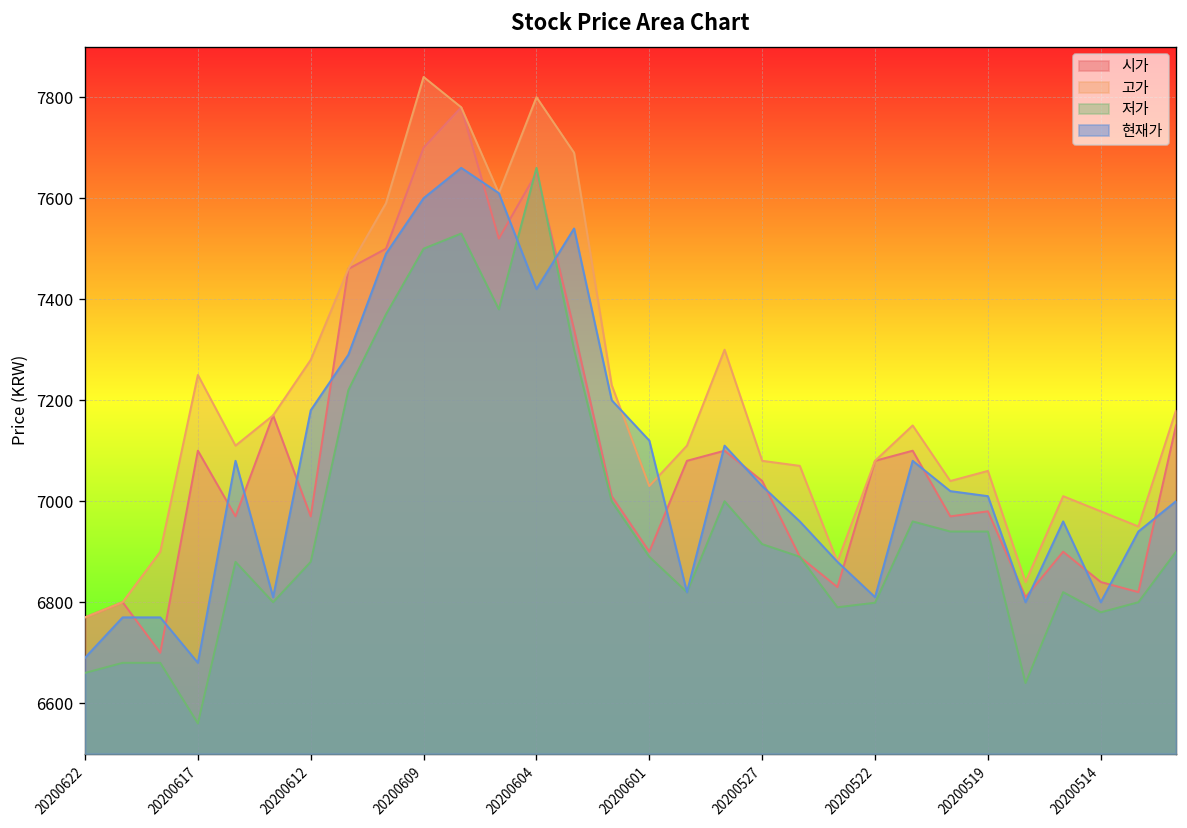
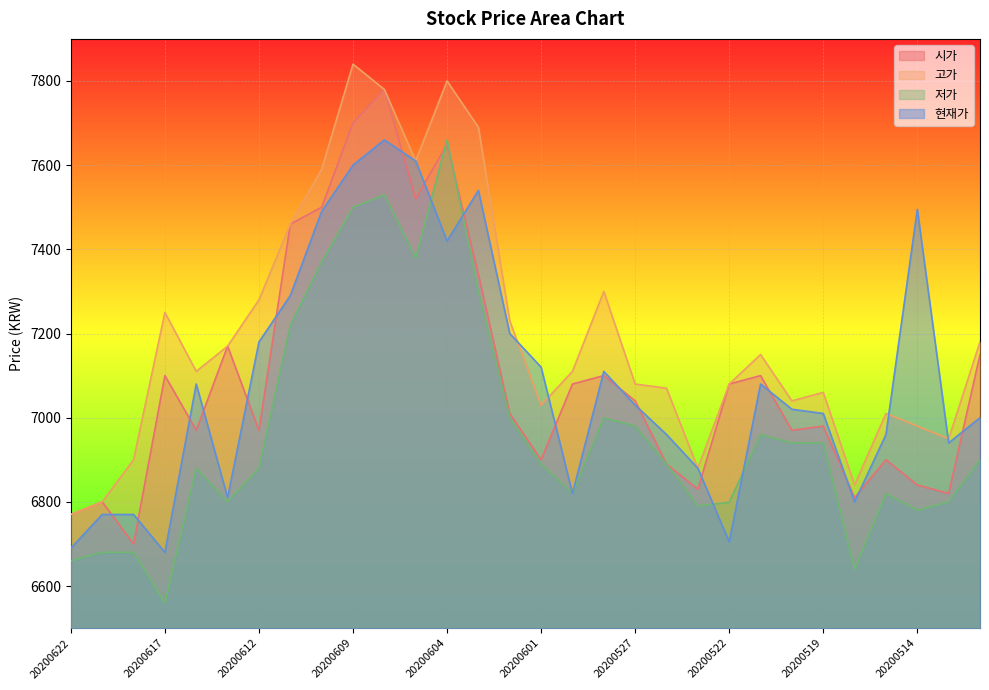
  {
    "저가": {
      "20200622": 6660,
      "20200617": 6560,
      "20200612": 6880,
      "20200609": 7500,
      "20200604": 7660,
      "20200601": 6890,
-     "20200527": 6920,
+     "20200527": 6980,
      "20200522": 6800,
      "20200519": 6940,
      "20200514": 6780
    },
    "현재가": {
      "20200622": 6690,
      "20200617": 6680,
      "20200612": 7180,
      "20200609": 7600,
      "20200604": 7420,
      "20200601": 7120,
      "20200527": 7030,
-     "20200522": 6810,
+     "20200522": 6710,
      "20200519": 7010,
-     "20200514": 6800
+     "20200514": 7500
    }
  }
